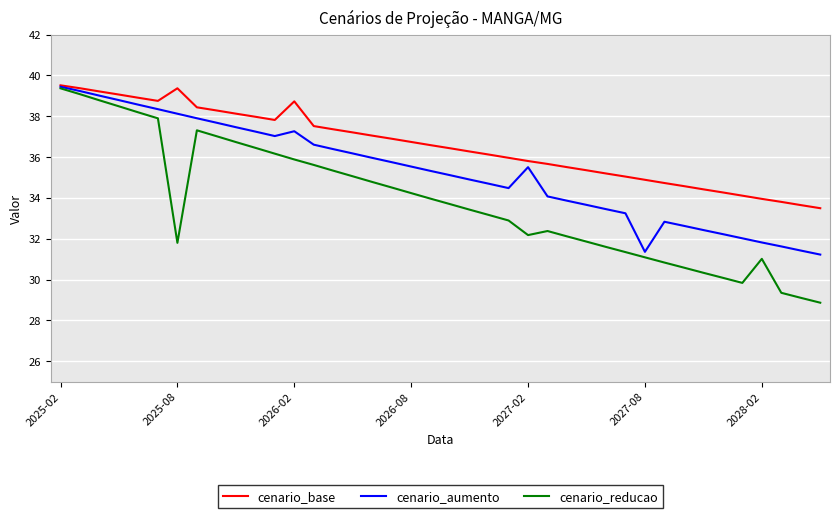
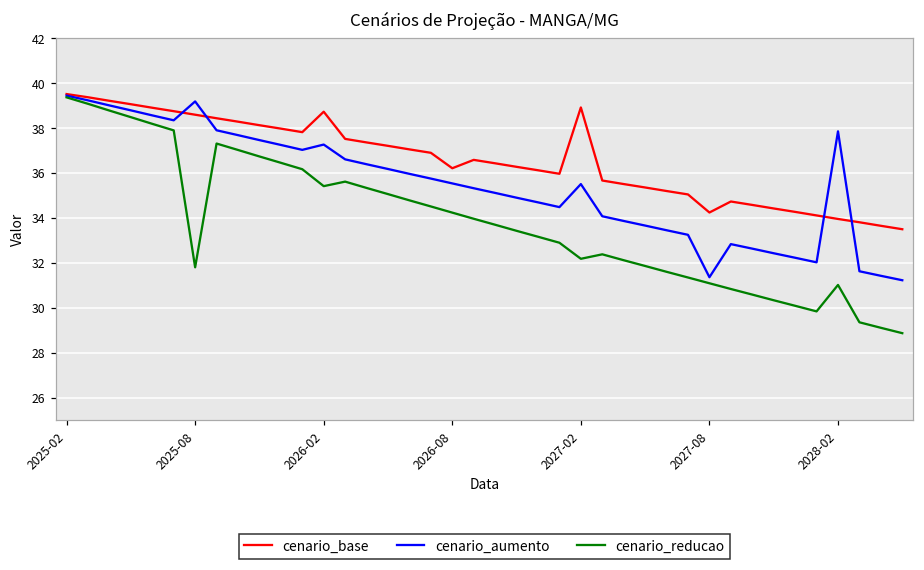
  {
    "cenario_base": {
-     "2025-08": 39.4,
+     "2025-08": 38.6,
      "2026-02": 38.7,
-     "2026-08": 36.7,
-     "2027-02": 35.8,
-     "2027-08": 34.9,
+     "2026-08": 36.2,
+     "2027-02": 38.9,
+     "2027-08": 34.2,
      "2028-02": 34.0
    },
    "cenario_aumento": {
-     "2025-08": 38.1,
+     "2025-08": 39.2,
      "2026-02": 37.3,
      "2026-08": 35.5,
      "2027-02": 35.5,
      "2027-08": 31.4,
-     "2028-02": 31.8
+     "2028-02": 37.9
    },
    "cenario_reducao": {
      "2025-08": 31.8,
-     "2026-02": 35.9,
+     "2026-02": 35.4,
      "2026-08": 34.2,
      "2027-02": 32.2,
      "2027-08": 31.1,
      "2028-02": 31.0
    }
  }
